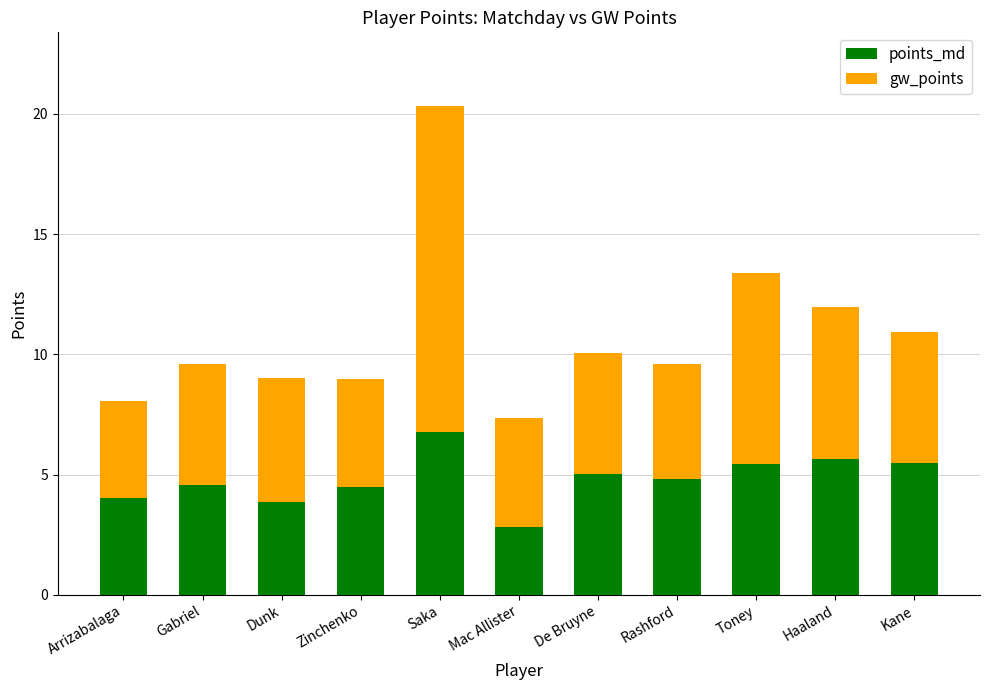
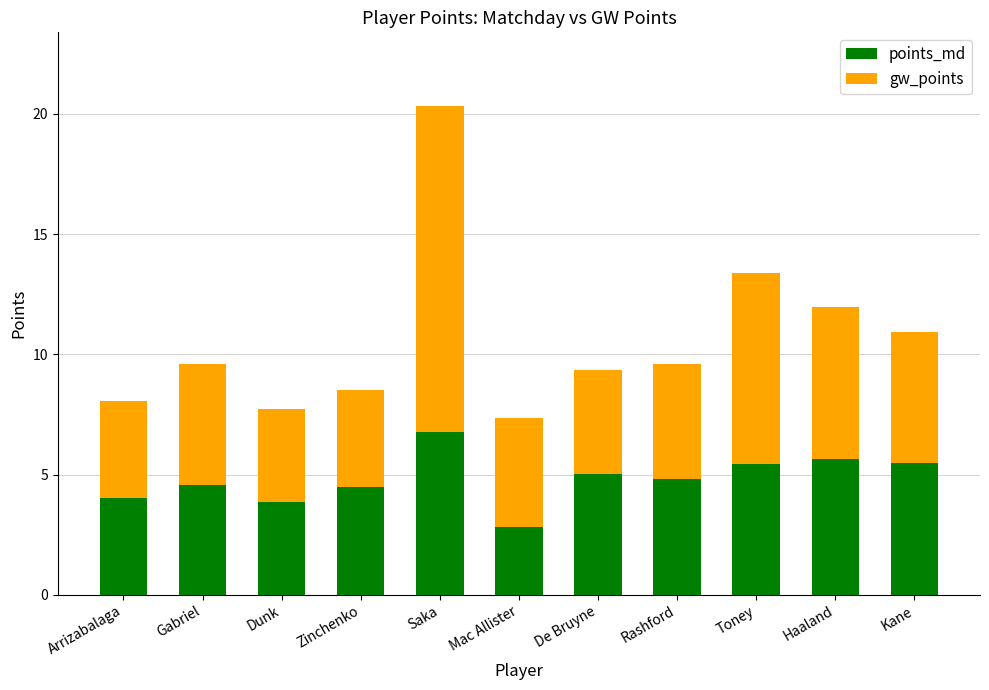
  {
    "points_md": {
      "Arrizabalaga": 4.0,
      "Gabriel": 4.6,
      "Dunk": 3.9,
      "Zinchenko": 4.5,
      "Saka": 6.8,
      "Mac Allister": 2.8,
      "De Bruyne": 5.0,
      "Rashford": 4.8,
      "Toney": 5.4,
      "Haaland": 5.7,
      "Kane": 5.5
    },
    "gw_points": {
      "Arrizabalaga": 4.0,
      "Gabriel": 5.0,
-     "Dunk": 5.1,
-     "Zinchenko": 4.5,
+     "Dunk": 3.9,
+     "Zinchenko": 4.0,
      "Saka": 13.6,
      "Mac Allister": 4.5,
-     "De Bruyne": 5.0,
+     "De Bruyne": 4.3,
      "Rashford": 4.8,
      "Toney": 8.0,
      "Haaland": 6.3,
      "Kane": 5.5
    }
  }
